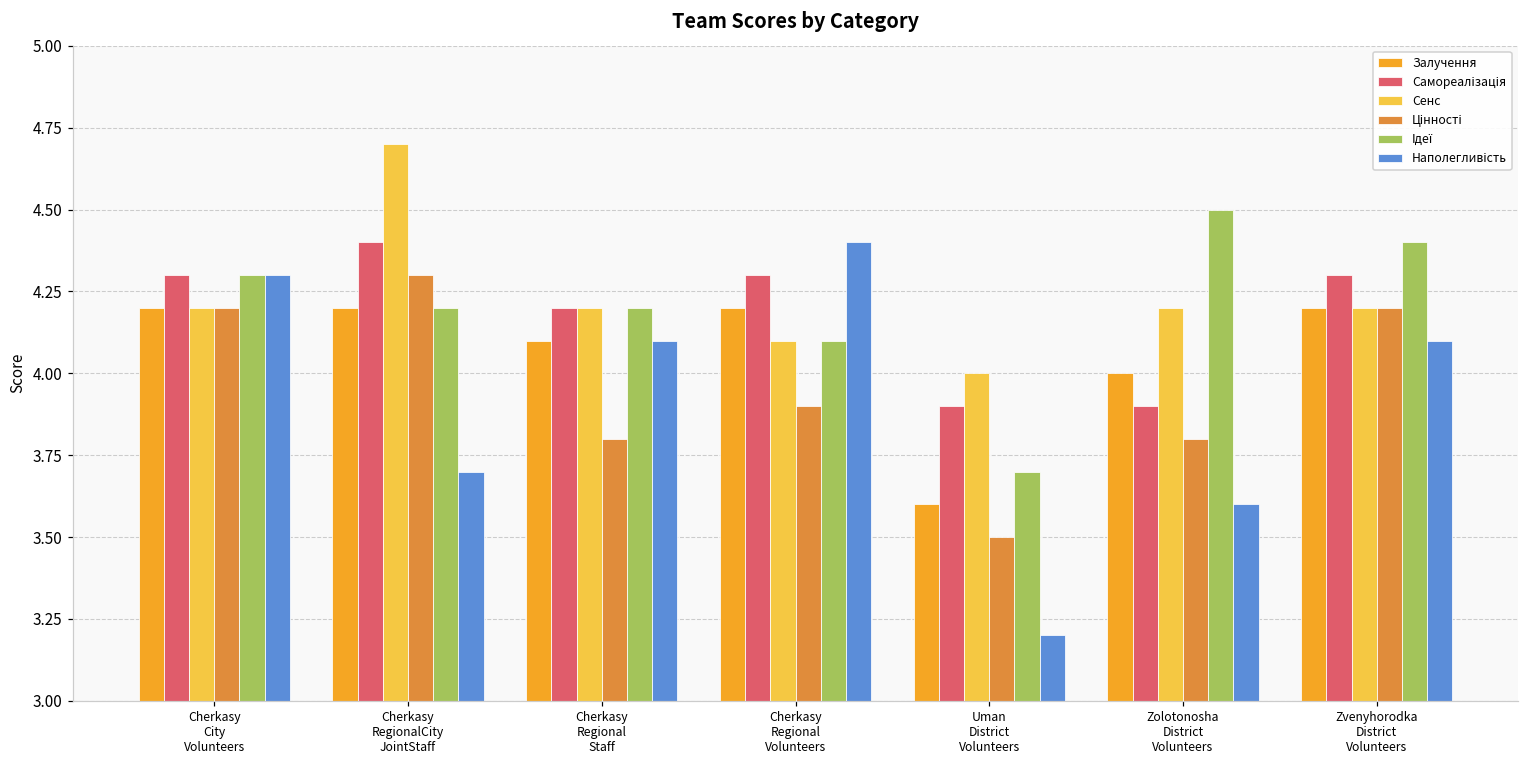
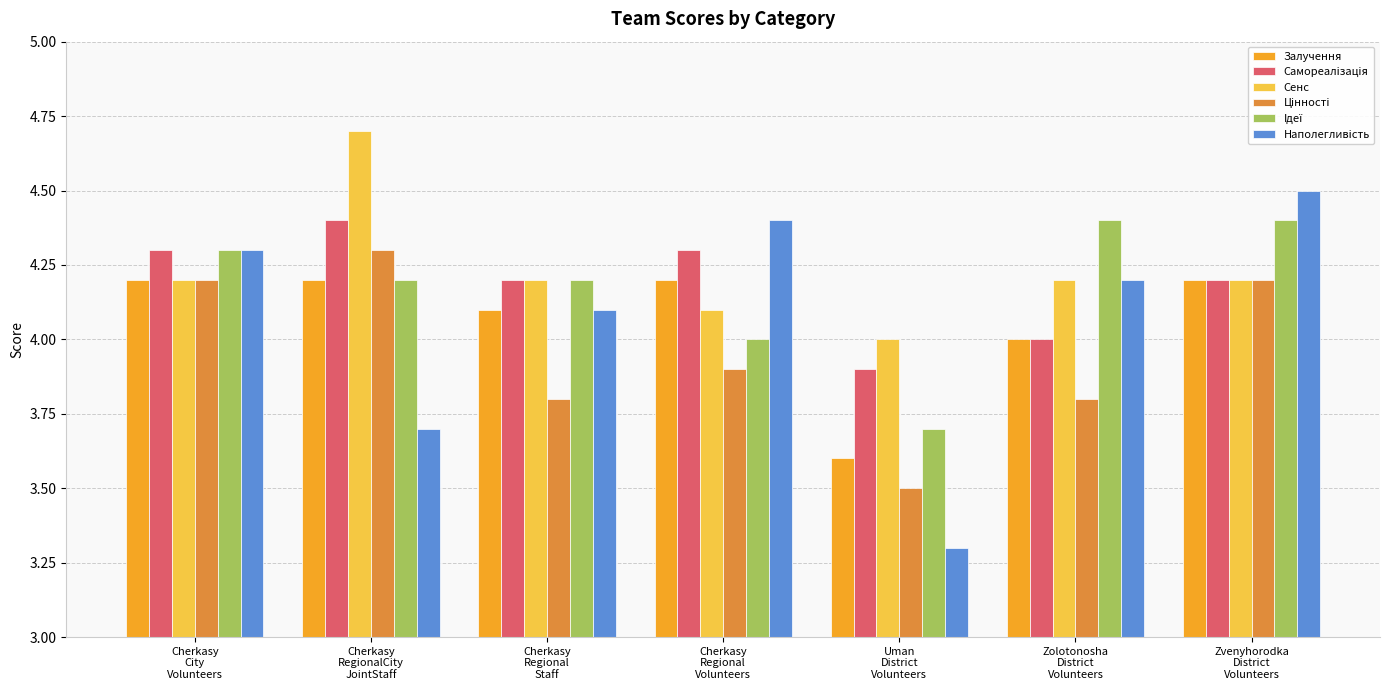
  {
    "Самореалізація": {
      "Cherkasy City Volunteers": 4.3,
      "Cherkasy RegionalCity JointStaff": 4.4,
      "Cherkasy Regional Staff": 4.2,
      "Cherkasy Regional Volunteers": 4.3,
      "Uman District Volunteers": 3.9,
-     "Zolotonosha District Volunteers": 3.9,
-     "Zvenyhorodka District Volunteers": 4.3
+     "Zolotonosha District Volunteers": 4.0,
+     "Zvenyhorodka District Volunteers": 4.2
    },
    "Ідеї": {
      "Cherkasy City Volunteers": 4.3,
      "Cherkasy RegionalCity JointStaff": 4.2,
      "Cherkasy Regional Staff": 4.2,
-     "Cherkasy Regional Volunteers": 4.1,
+     "Cherkasy Regional Volunteers": 4.0,
      "Uman District Volunteers": 3.7,
-     "Zolotonosha District Volunteers": 4.5,
+     "Zolotonosha District Volunteers": 4.4,
      "Zvenyhorodka District Volunteers": 4.4
    },
    "Наполегливість": {
      "Cherkasy City Volunteers": 4.3,
      "Cherkasy RegionalCity JointStaff": 3.7,
      "Cherkasy Regional Staff": 4.1,
      "Cherkasy Regional Volunteers": 4.4,
-     "Uman District Volunteers": 3.2,
-     "Zolotonosha District Volunteers": 3.6,
-     "Zvenyhorodka District Volunteers": 4.1
+     "Uman District Volunteers": 3.3,
+     "Zolotonosha District Volunteers": 4.2,
+     "Zvenyhorodka District Volunteers": 4.5
    }
  }
